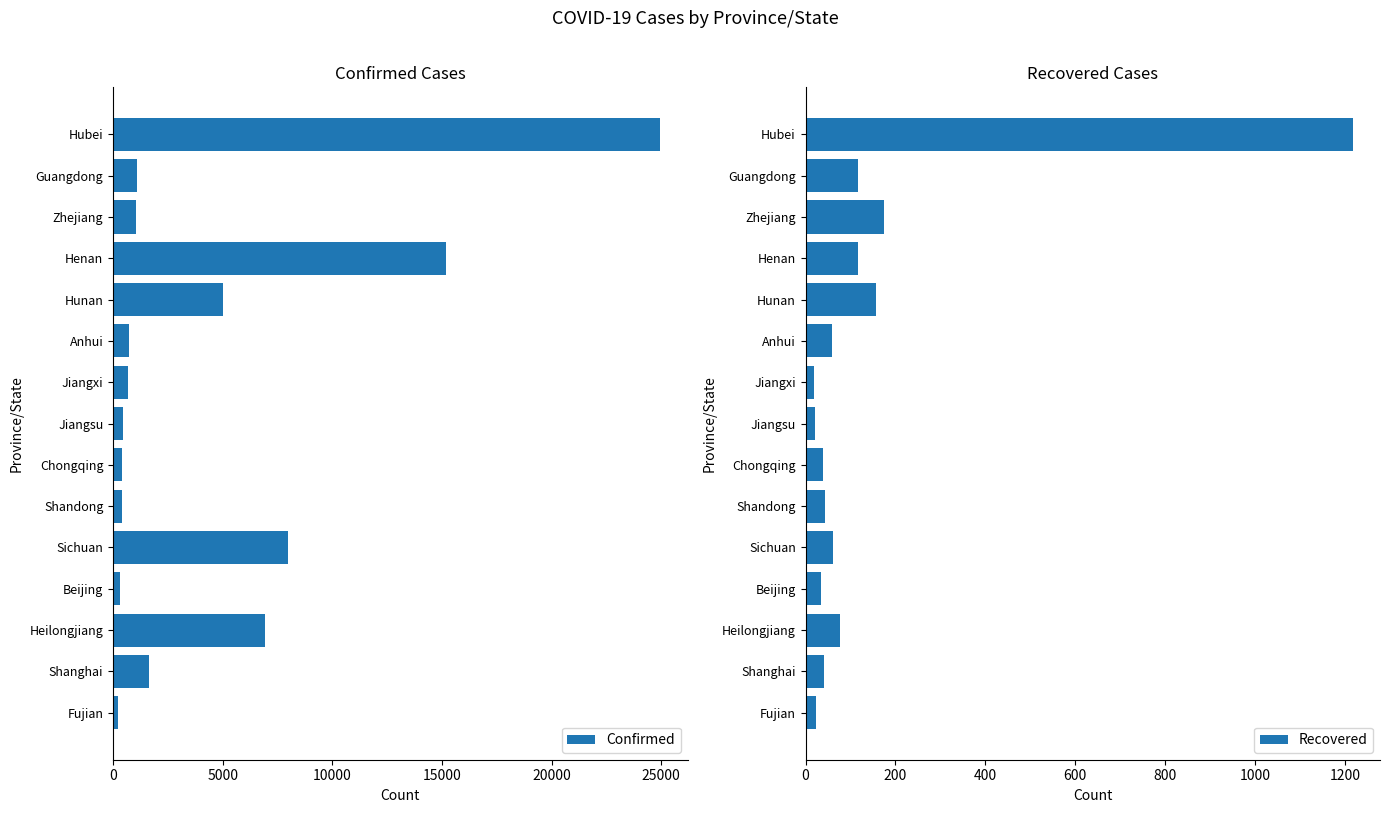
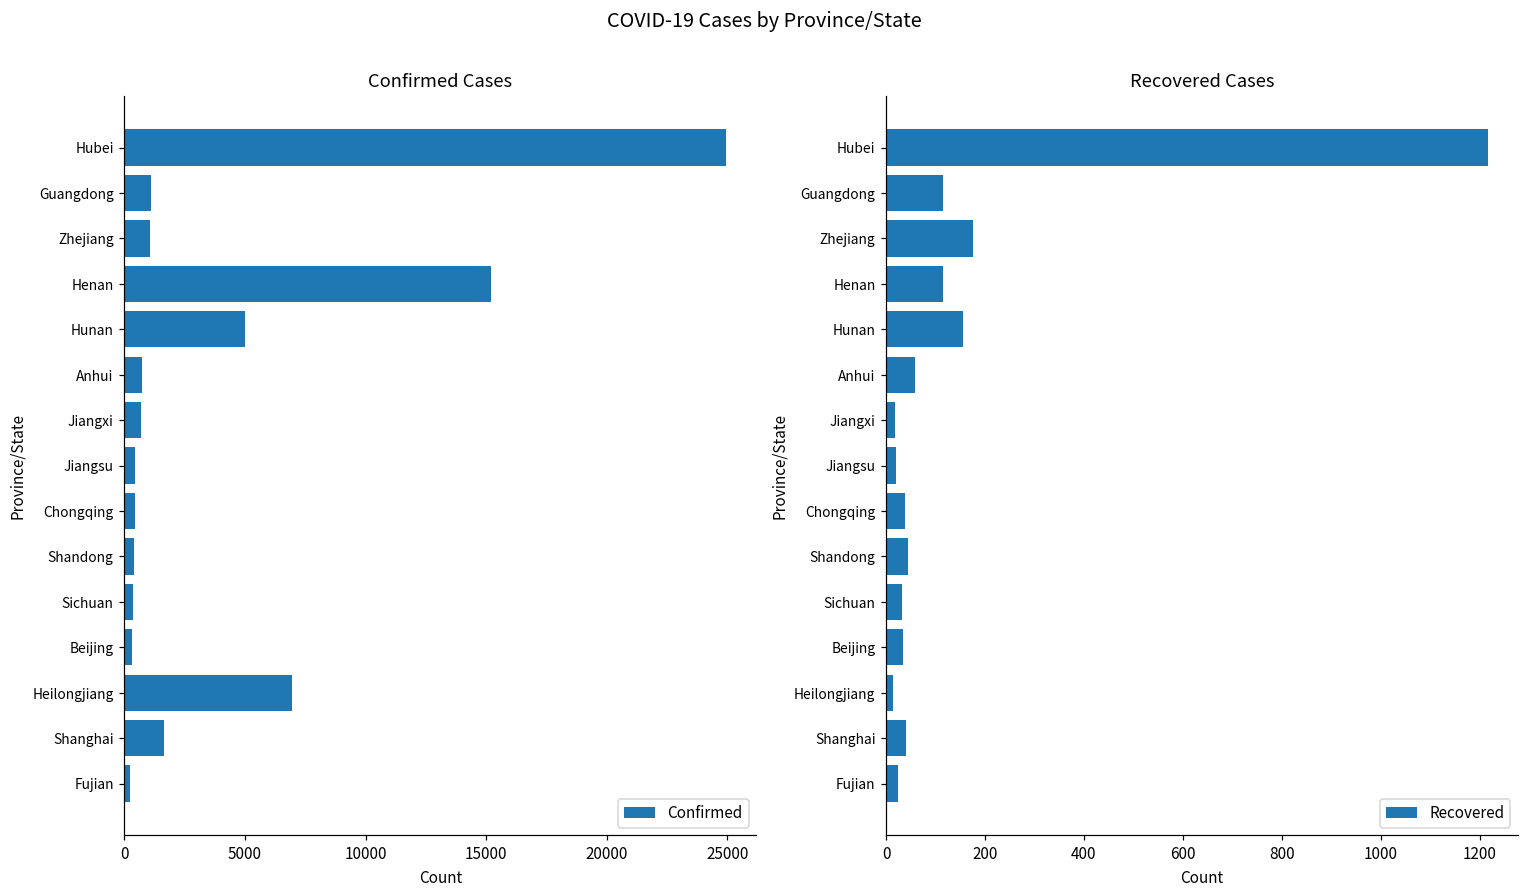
  {
    "Confirmed Cases": {
      "Hubei": 25000,
      "Guangdong": 1100,
      "Zhejiang": 1000,
      "Henan": 15200,
      "Hunan": 5000,
      "Anhui": 700,
      "Jiangxi": 700,
      "Jiangsu": 400,
      "Chongqing": 400,
      "Shandong": 400,
-     "Sichuan": 8000,
+     "Sichuan": 400,
      "Beijing": 300,
      "Heilongjiang": 6900,
      "Shanghai": 1600,
      "Fujian": 200
    },
    "Recovered Cases": {
      "Hubei": 1220,
      "Guangdong": 120,
      "Zhejiang": 180,
      "Henan": 120,
      "Hunan": 160,
      "Anhui": 60,
      "Jiangxi": 20,
      "Jiangsu": 20,
      "Chongqing": 40,
      "Shandong": 40,
-     "Sichuan": 60,
+     "Sichuan": 30,
      "Beijing": 30,
-     "Heilongjiang": 80,
+     "Heilongjiang": 10,
      "Shanghai": 40,
      "Fujian": 20
    }
  }
